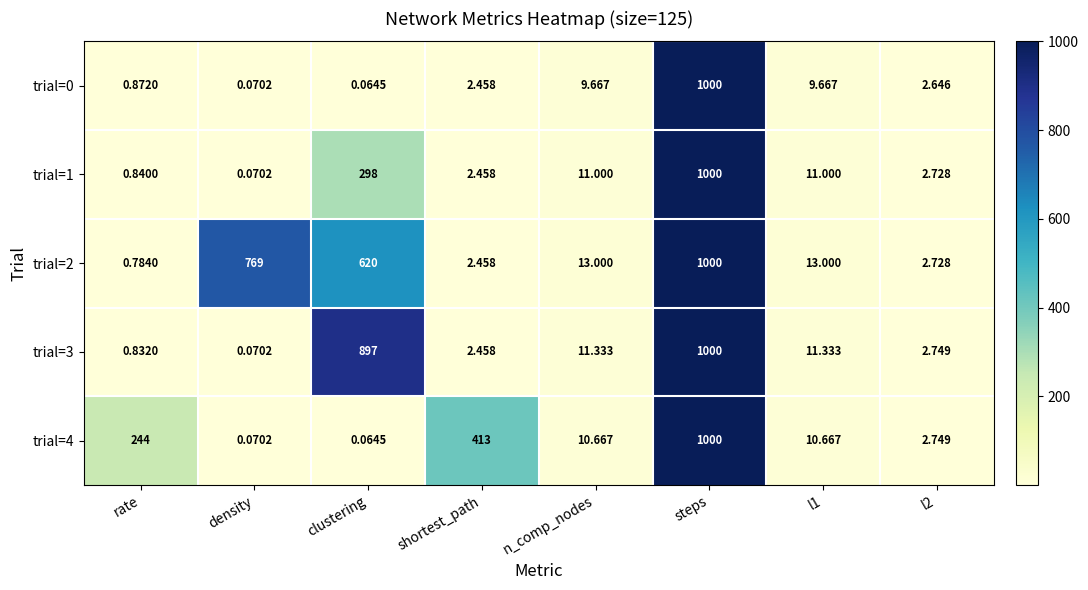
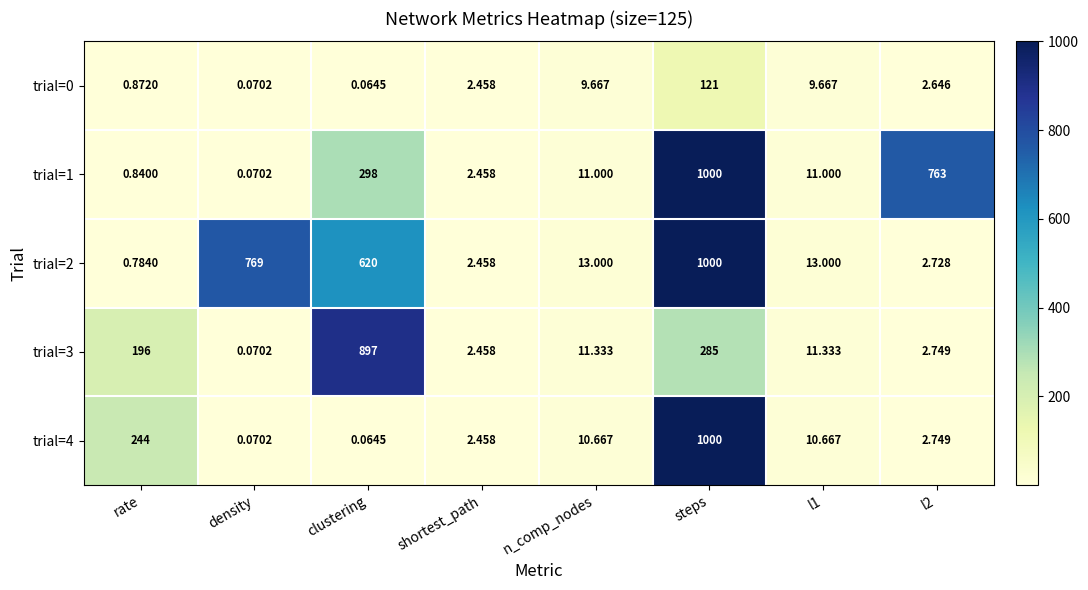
  {
    "trial=0": {
      "rate": 0.8720,
      "density": 0.0702,
      "clustering": 0.0645,
      "shortest_path": 2.458,
      "n_comp_nodes": 9.667,
-     "steps": 1000,
+     "steps": 121,
      "l1": 9.667,
      "l2": 2.646
    },
    "trial=1": {
      "rate": 0.8400,
      "density": 0.0702,
      "clustering": 298,
      "shortest_path": 2.458,
      "n_comp_nodes": 11.000,
      "steps": 1000,
      "l1": 11.000,
-     "l2": 2.728
+     "l2": 763
    },
    "trial=2": {
      "rate": 0.7840,
      "density": 769,
      "clustering": 620,
      "shortest_path": 2.458,
      "n_comp_nodes": 13.000,
      "steps": 1000,
      "l1": 13.000,
      "l2": 2.728
    },
    "trial=3": {
-     "rate": 0.8320,
+     "rate": 196,
      "density": 0.0702,
      "clustering": 897,
      "shortest_path": 2.458,
      "n_comp_nodes": 11.333,
-     "steps": 1000,
+     "steps": 285,
      "l1": 11.333,
      "l2": 2.749
    },
    "trial=4": {
      "rate": 244,
      "density": 0.0702,
      "clustering": 0.0645,
-     "shortest_path": 413,
+     "shortest_path": 2.458,
      "n_comp_nodes": 10.667,
      "steps": 1000,
      "l1": 10.667,
      "l2": 2.749
    }
  }
